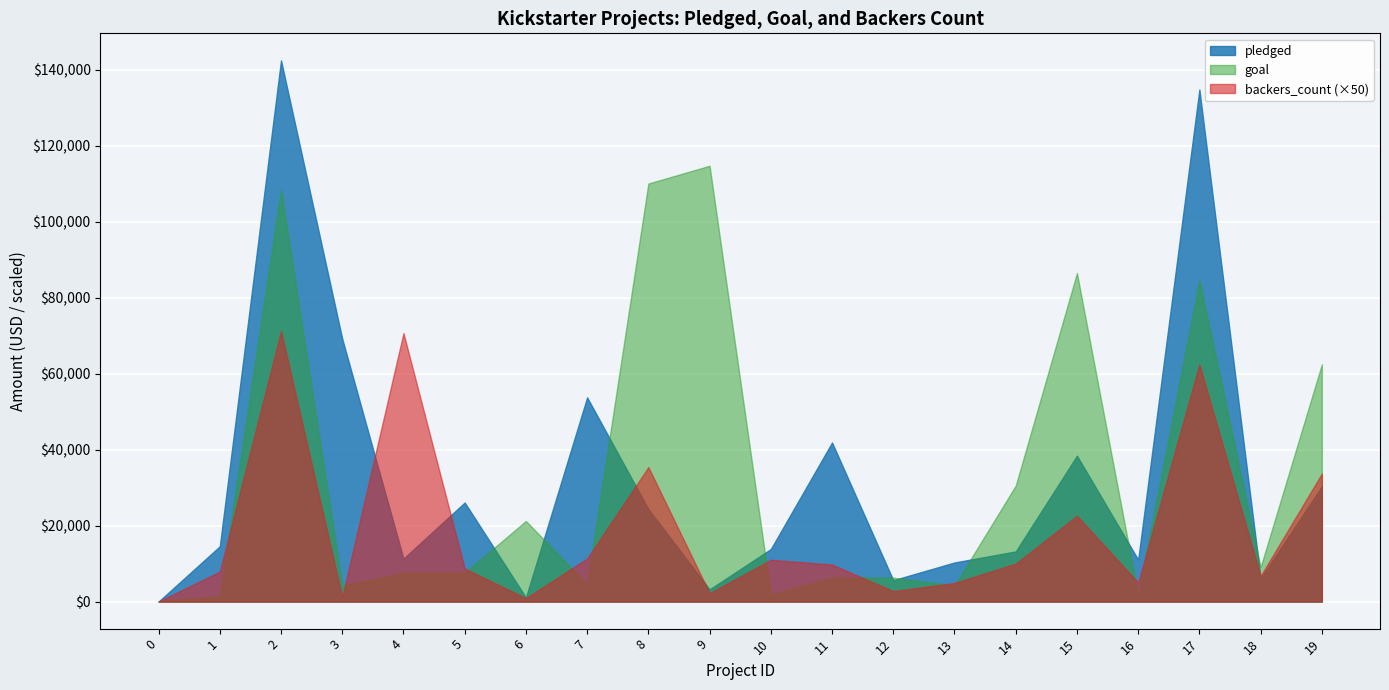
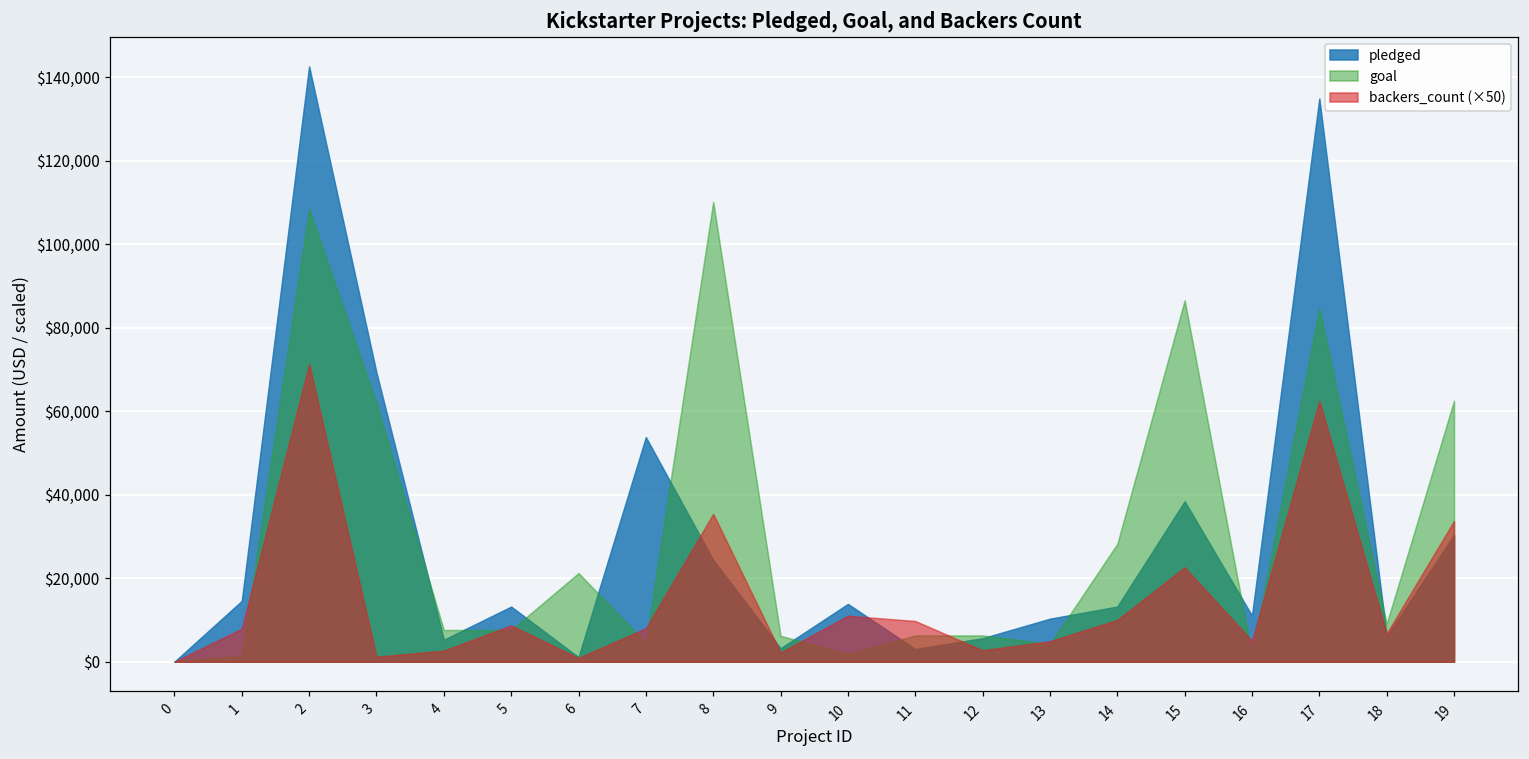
  {
    "pledged": {
      "1": "$15,000",
      "2": "$143,000",
      "3": "$69,000",
-     "4": "$11,000",
-     "5": "$26,000",
+     "4": "$5,000",
+     "5": "$13,000",
      "7": "$54,000",
      "8": "$24,000",
      "9": "$3,000",
      "10": "$14,000",
-     "11": "$42,000",
+     "11": "$3,000",
      "12": "$6,000",
      "13": "$10,000",
      "14": "$13,000",
      "15": "$38,000",
      "16": "$11,000",
      "17": "$135,000",
      "18": "$6,000",
      "19": "$30,000"
    },
    "goal": {
      "1": "$1,000",
      "2": "$108,000",
-     "3": "$4,000",
+     "3": "$62,000",
      "4": "$8,000",
      "5": "$8,000",
      "6": "$21,000",
      "7": "$5,000",
      "8": "$110,000",
-     "9": "$115,000",
+     "9": "$6,000",
      "10": "$2,000",
      "11": "$6,000",
      "12": "$6,000",
      "13": "$4,000",
-     "14": "$31,000",
+     "14": "$28,000",
      "15": "$87,000",
      "16": "$2,000",
      "17": "$85,000",
      "18": "$9,000",
      "19": "$63,000"
    },
    "backers_count (×50)": {
      "1": "$8,000",
      "2": "$71,000",
      "3": "$1,000",
-     "4": "$71,000",
+     "4": "$3,000",
      "5": "$9,000",
-     "7": "$11,000",
+     "7": "$8,000",
      "8": "$35,000",
      "9": "$2,000",
      "10": "$11,000",
      "11": "$10,000",
      "12": "$3,000",
      "13": "$5,000",
      "14": "$10,000",
      "15": "$23,000",
      "16": "$5,000",
      "17": "$62,000",
      "18": "$7,000",
      "19": "$34,000"
    }
  }
